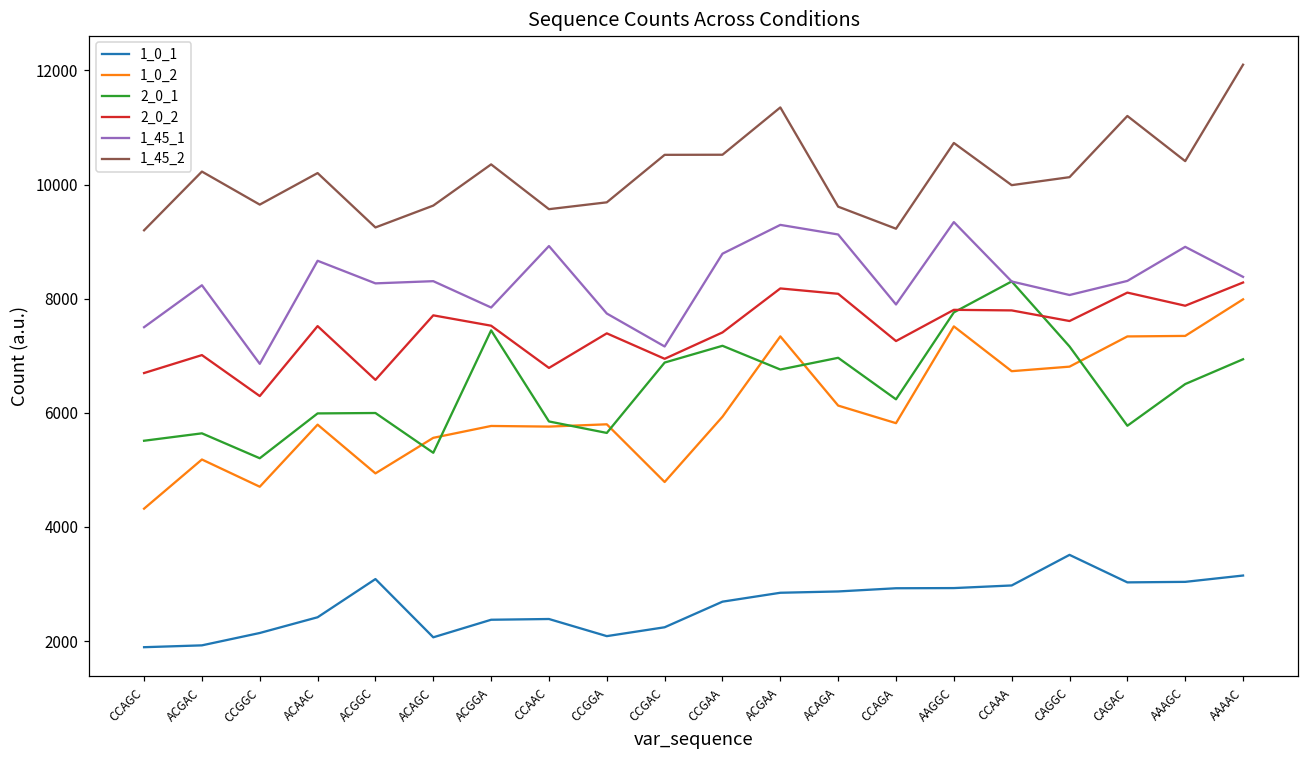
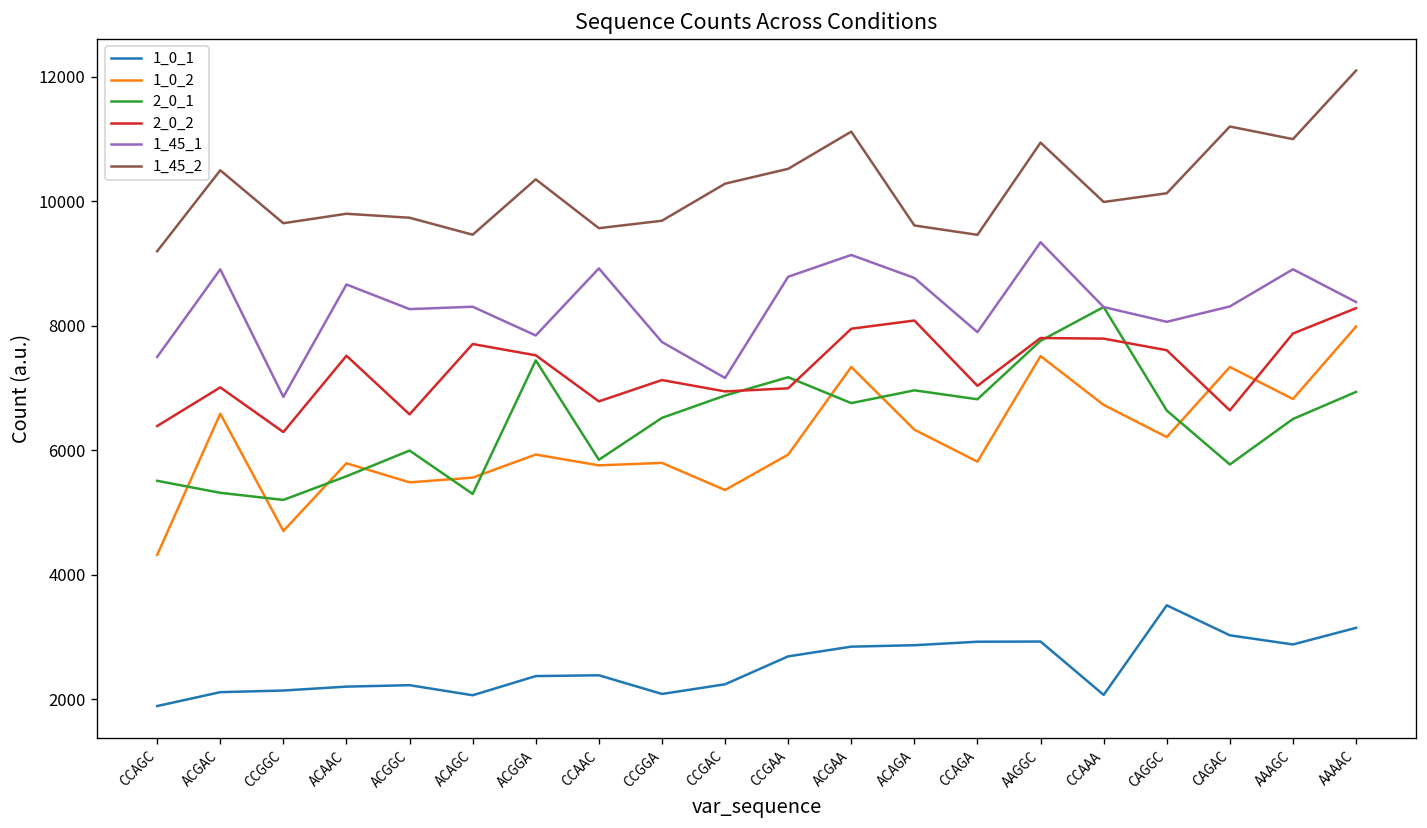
  {
    "1_0_1": {
      "CCAGC": 1900,
-     "ACGAC": 1900,
+     "ACGAC": 2100,
      "CCGGC": 2100,
-     "ACAAC": 2400,
-     "ACGGC": 3100,
+     "ACAAC": 2200,
+     "ACGGC": 2200,
      "ACAGC": 2100,
      "ACGGA": 2400,
      "CCAAC": 2400,
      "CCGGA": 2100,
      "CCGAC": 2200,
      "CCGAA": 2700,
      "ACGAA": 2800,
      "ACAGA": 2900,
      "CCAGA": 2900,
      "AAGGC": 2900,
-     "CCAAA": 3000,
+     "CCAAA": 2100,
      "CAGGC": 3500,
      "CAGAC": 3000,
-     "AAAGC": 3000,
+     "AAAGC": 2900,
      "AAAAC": 3100
    },
    "1_0_2": {
      "CCAGC": 4300,
-     "ACGAC": 5200,
+     "ACGAC": 6600,
      "CCGGC": 4700,
      "ACAAC": 5800,
-     "ACGGC": 4900,
+     "ACGGC": 5500,
      "ACAGC": 5600,
-     "ACGGA": 5800,
+     "ACGGA": 5900,
      "CCAAC": 5800,
      "CCGGA": 5800,
-     "CCGAC": 4800,
+     "CCGAC": 5400,
      "CCGAA": 5900,
      "ACGAA": 7300,
-     "ACAGA": 6100,
+     "ACAGA": 6300,
      "CCAGA": 5800,
      "AAGGC": 7500,
      "CCAAA": 6700,
-     "CAGGC": 6800,
+     "CAGGC": 6200,
      "CAGAC": 7300,
-     "AAAGC": 7300,
+     "AAAGC": 6800,
      "AAAAC": 8000
    },
    "2_0_1": {
      "CCAGC": 5500,
-     "ACGAC": 5600,
+     "ACGAC": 5300,
      "CCGGC": 5200,
-     "ACAAC": 6000,
+     "ACAAC": 5600,
      "ACGGC": 6000,
      "ACAGC": 5300,
      "ACGGA": 7400,
      "CCAAC": 5800,
-     "CCGGA": 5600,
+     "CCGGA": 6500,
      "CCGAC": 6900,
      "CCGAA": 7200,
      "ACGAA": 6800,
      "ACAGA": 7000,
-     "CCAGA": 6200,
-     "CAGGC": 7200,
+     "CCAGA": 6800,
+     "CAGGC": 6600,
      "CAGAC": 5800,
      "AAAGC": 6500,
      "AAAAC": 6900
    },
    "2_0_2": {
-     "CCAGC": 6700,
+     "CCAGC": 6400,
      "ACGAC": 7000,
      "CCGGC": 6300,
      "ACAAC": 7500,
      "ACGGC": 6600,
      "ACAGC": 7700,
      "ACGGA": 7500,
      "CCAAC": 6800,
-     "CCGGA": 7400,
+     "CCGGA": 7100,
      "CCGAC": 6900,
-     "CCGAA": 7400,
-     "ACGAA": 8200,
+     "CCGAA": 7000,
+     "ACGAA": 8000,
      "ACAGA": 8100,
-     "CCAGA": 7300,
+     "CCAGA": 7000,
      "CCAAA": 7800,
      "CAGGC": 7600,
-     "CAGAC": 8100,
+     "CAGAC": 6600,
      "AAAGC": 7900,
      "AAAAC": 8300
    },
    "1_45_1": {
      "CCAGC": 7500,
-     "ACGAC": 8200,
+     "ACGAC": 8900,
      "CCGGC": 6900,
      "ACAAC": 8700,
      "ACGGC": 8300,
      "ACAGC": 8300,
      "ACGGA": 7800,
      "CCAAC": 8900,
      "CCGGA": 7700,
      "CCGAC": 7200,
      "CCGAA": 8800,
-     "ACGAA": 9300,
-     "ACAGA": 9100,
+     "ACGAA": 9100,
+     "ACAGA": 8800,
      "CCAGA": 7900,
      "AAGGC": 9300,
      "CAGGC": 8100,
      "CAGAC": 8300,
      "AAAGC": 8900,
      "AAAAC": 8400
    },
    "1_45_2": {
      "CCAGC": 9200,
-     "ACGAC": 10200,
+     "ACGAC": 10500,
      "CCGGC": 9600,
-     "ACAAC": 10200,
-     "ACGGC": 9200,
-     "ACAGC": 9600,
+     "ACAAC": 9800,
+     "ACGGC": 9700,
+     "ACAGC": 9500,
      "ACGGA": 10400,
      "CCAAC": 9600,
      "CCGGA": 9700,
-     "CCGAC": 10500,
+     "CCGAC": 10300,
      "CCGAA": 10500,
-     "ACGAA": 11400,
+     "ACGAA": 11100,
      "ACAGA": 9600,
-     "CCAGA": 9200,
-     "AAGGC": 10700,
+     "CCAGA": 9500,
+     "AAGGC": 10900,
      "CCAAA": 10000,
      "CAGGC": 10100,
      "CAGAC": 11200,
-     "AAAGC": 10400,
+     "AAAGC": 11000,
      "AAAAC": 12100
    }
  }
